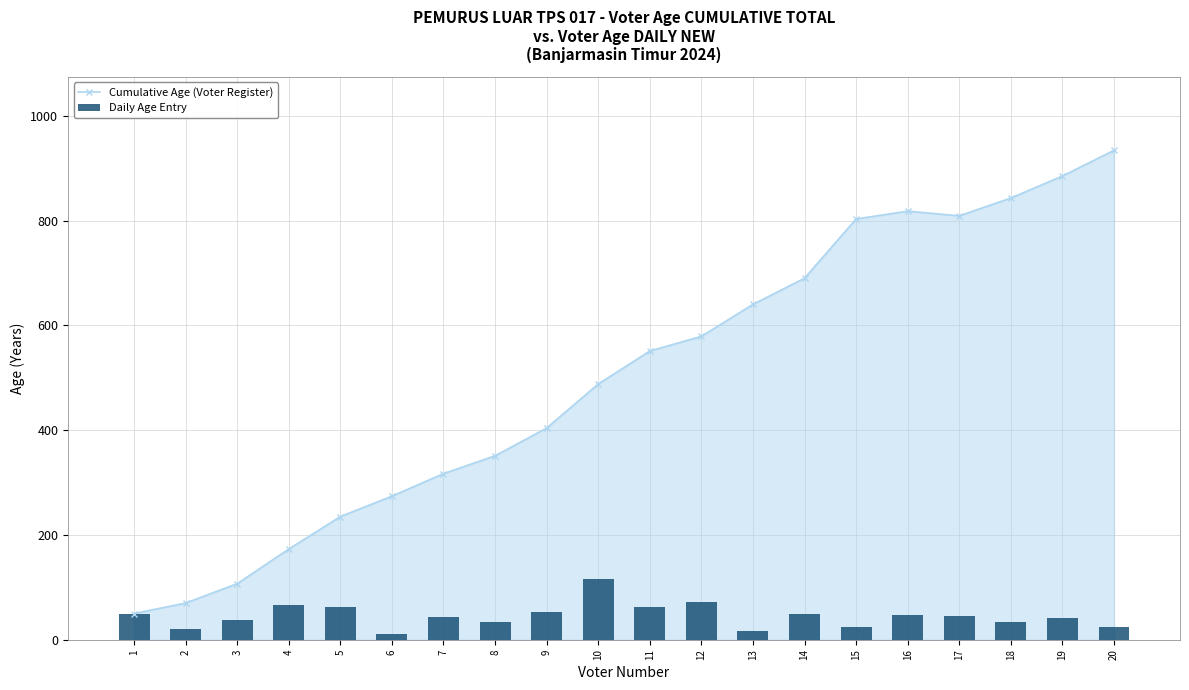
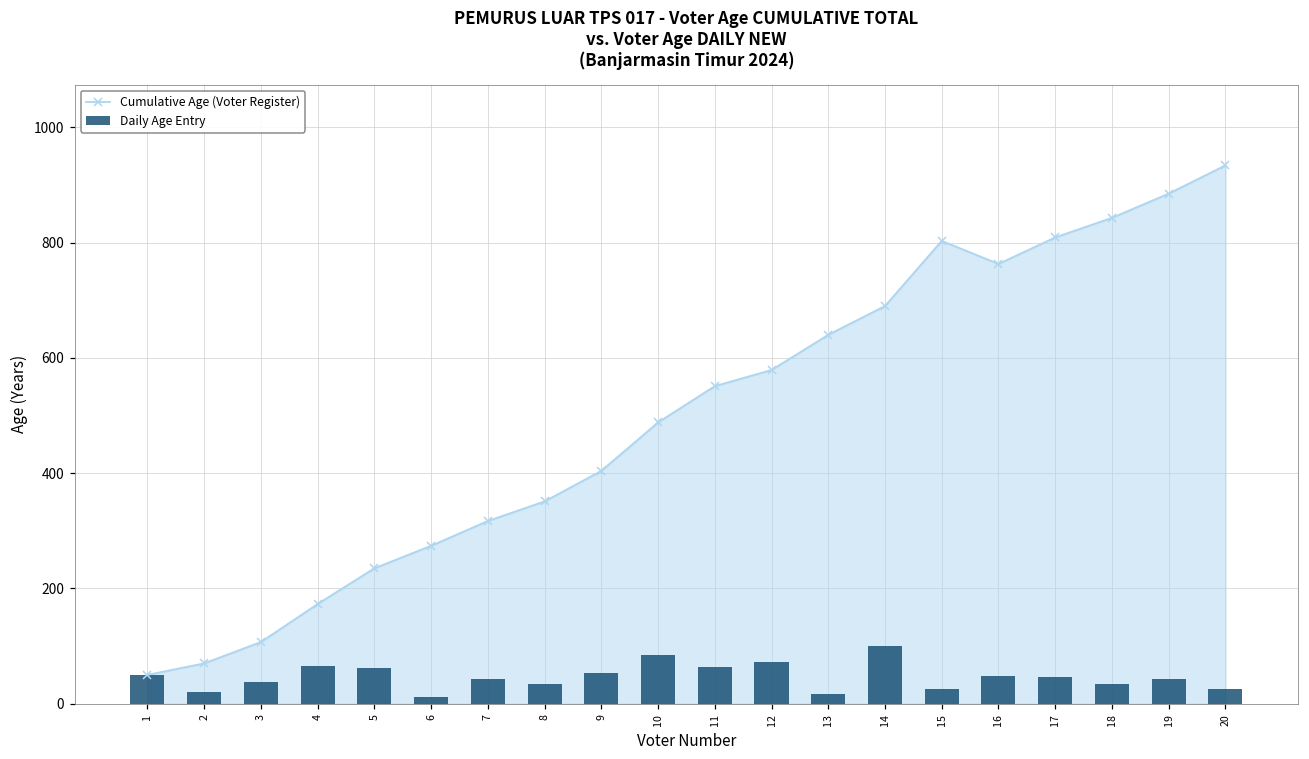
  {
    "Cumulative Age (Voter Register)": {
      "1": 50,
      "2": 70,
      "3": 110,
      "4": 170,
      "5": 240,
      "6": 270,
      "7": 320,
      "8": 350,
      "9": 400,
      "10": 490,
      "11": 550,
      "12": 580,
      "13": 640,
      "14": 690,
      "15": 800,
-     "16": 820,
+     "16": 760,
      "17": 810,
      "18": 840,
      "19": 890,
      "20": 930
    },
    "Daily Age Entry": {
      "1": 50,
      "2": 20,
      "3": 40,
      "4": 70,
      "5": 60,
      "6": 10,
      "7": 40,
      "8": 30,
      "9": 50,
-     "10": 120,
+     "10": 80,
      "11": 60,
      "12": 70,
      "13": 20,
-     "14": 50,
+     "14": 100,
      "15": 30,
      "16": 50,
      "17": 50,
      "18": 30,
      "19": 40,
      "20": 30
    }
  }
